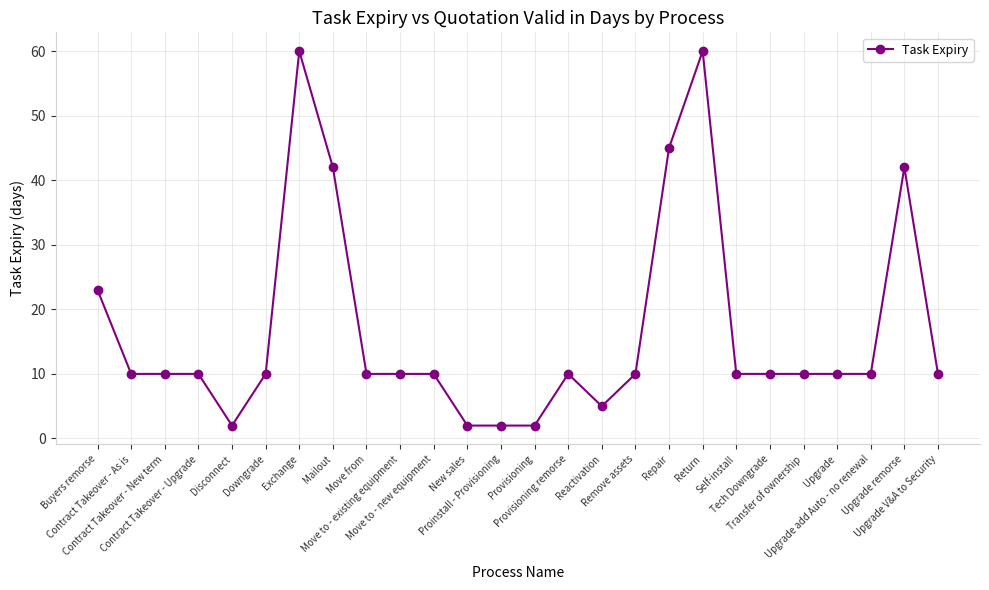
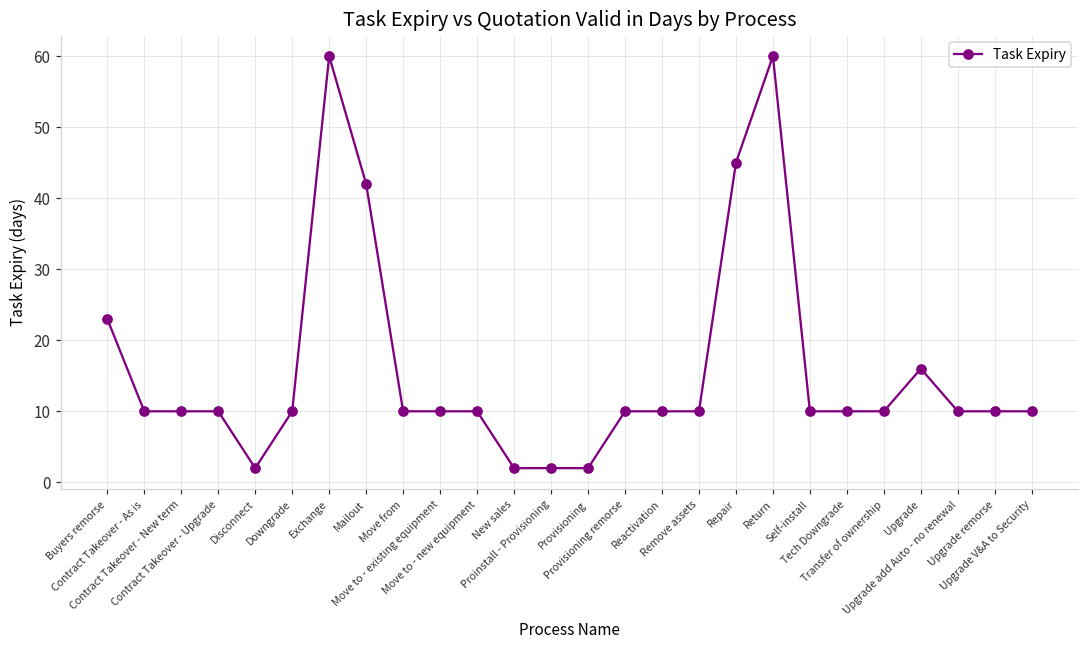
  {
    "Buyers remorse": 23,
    "Contract Takeover - As is": 10,
    "Contract Takeover - New term": 10,
    "Contract Takeover - Upgrade": 10,
    "Disconnect": 2,
    "Downgrade": 10,
    "Exchange": 60,
    "Mailout": 42,
    "Move from": 10,
    "Move to - existing equipment": 10,
    "Move to - new equipment": 10,
    "New sales": 2,
    "Proinstall - Provisioning": 2,
    "Provisioning": 2,
    "Provisioning remorse": 10,
-   "Reactivation": 5,
+   "Reactivation": 10,
    "Remove assets": 10,
    "Repair": 45,
    "Return": 60,
    "Self-install": 10,
    "Tech Downgrade": 10,
    "Transfer of ownership": 10,
-   "Upgrade": 10,
+   "Upgrade": 16,
    "Upgrade add Auto - no renewal": 10,
-   "Upgrade remorse": 42,
+   "Upgrade remorse": 10,
    "Upgrade V&A to Security": 10
  }
